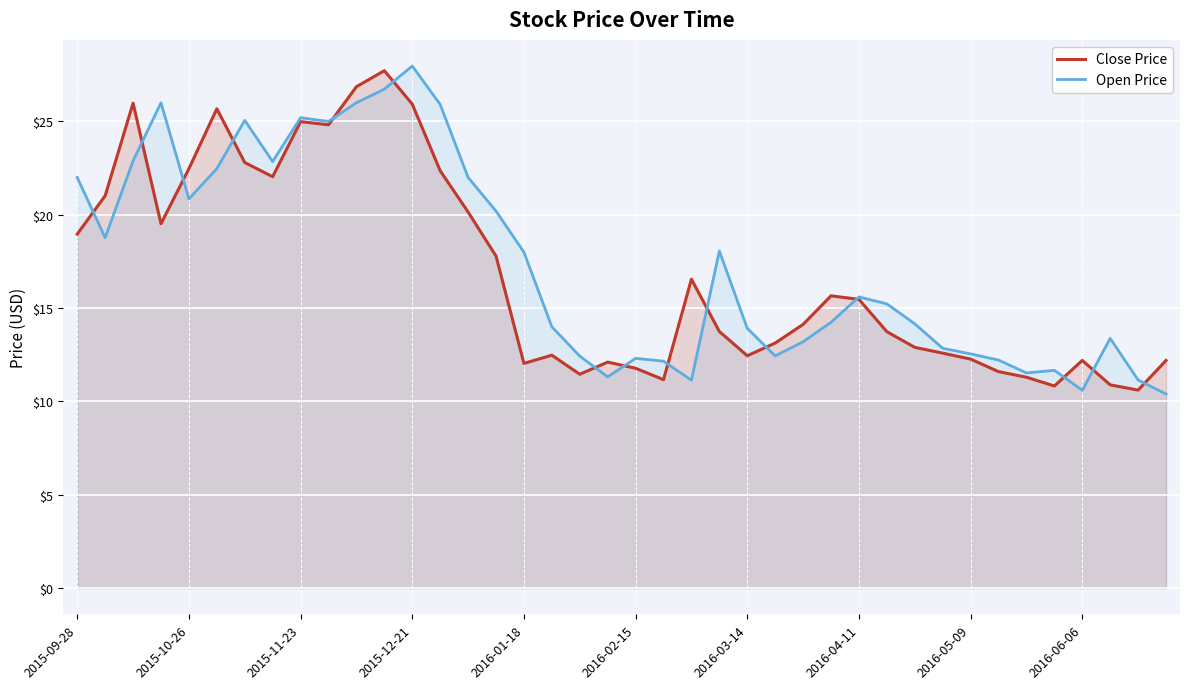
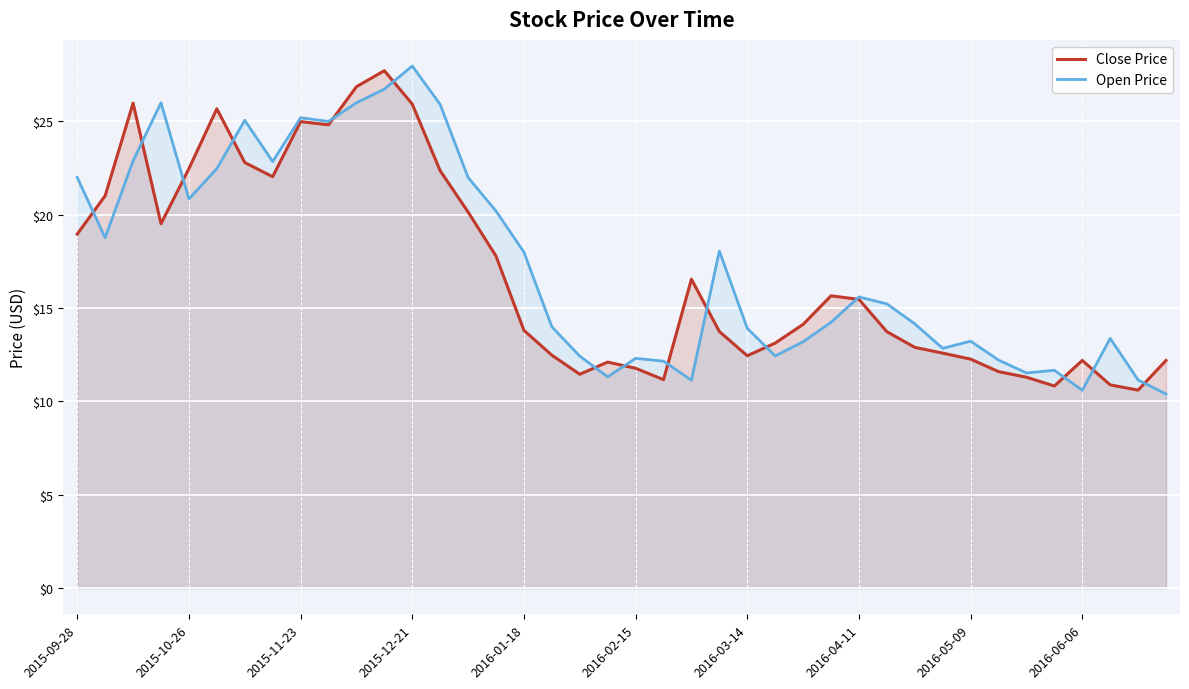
  {
    "Close Price": {
      "2015-09-28": "$19.0",
      "2015-10-26": "$22.5",
      "2015-11-23": "$25.0",
      "2015-12-21": "$25.9",
-     "2016-01-18": "$12.0",
+     "2016-01-18": "$13.8",
      "2016-02-15": "$11.8",
      "2016-03-14": "$12.5",
      "2016-05-09": "$12.3",
      "2016-06-06": "$12.2"
    },
    "Open Price": {
      "2015-09-28": "$22.0",
      "2015-10-26": "$20.9",
      "2015-11-23": "$25.2",
      "2015-12-21": "$28.0",
      "2016-01-18": "$18.0",
      "2016-02-15": "$12.3",
      "2016-03-14": "$13.9",
-     "2016-05-09": "$12.6",
+     "2016-05-09": "$13.2",
      "2016-06-06": "$10.6"
    }
  }
